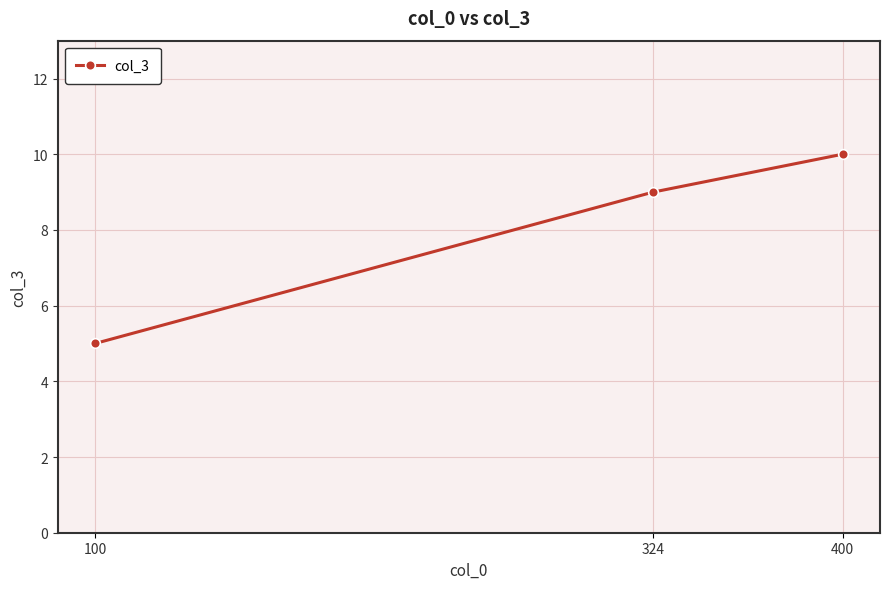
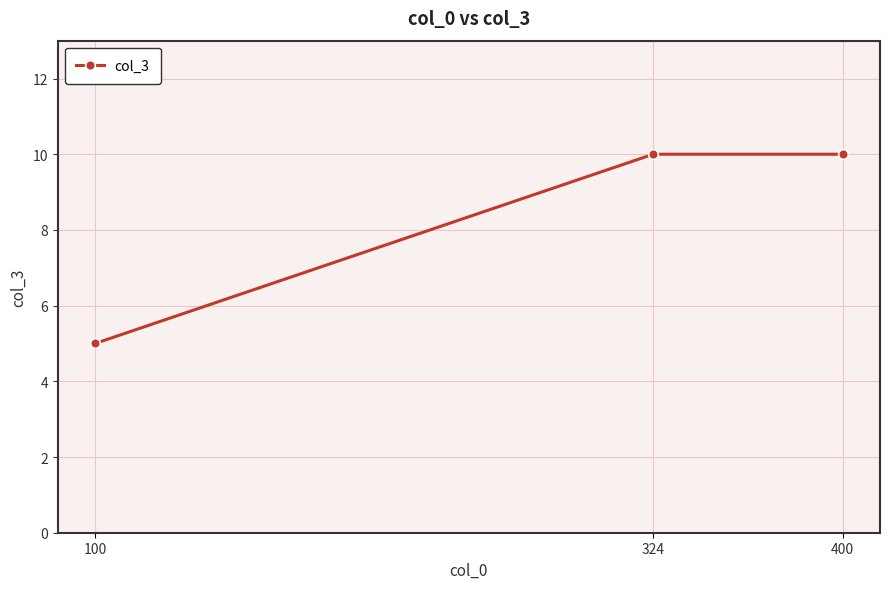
  {
    "100": 5,
-   "324": 9,
+   "324": 10,
    "400": 10
  }
